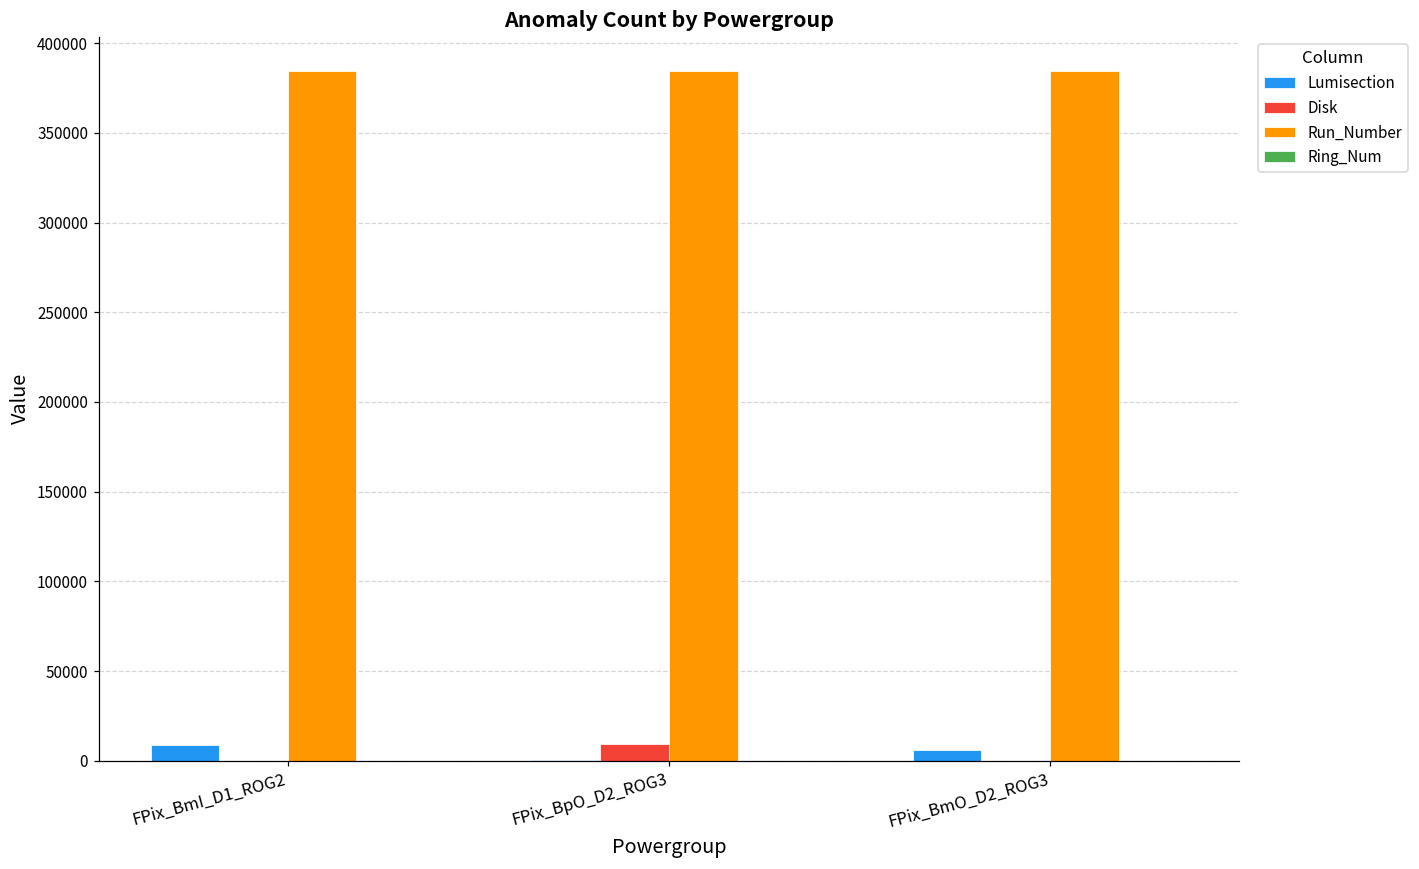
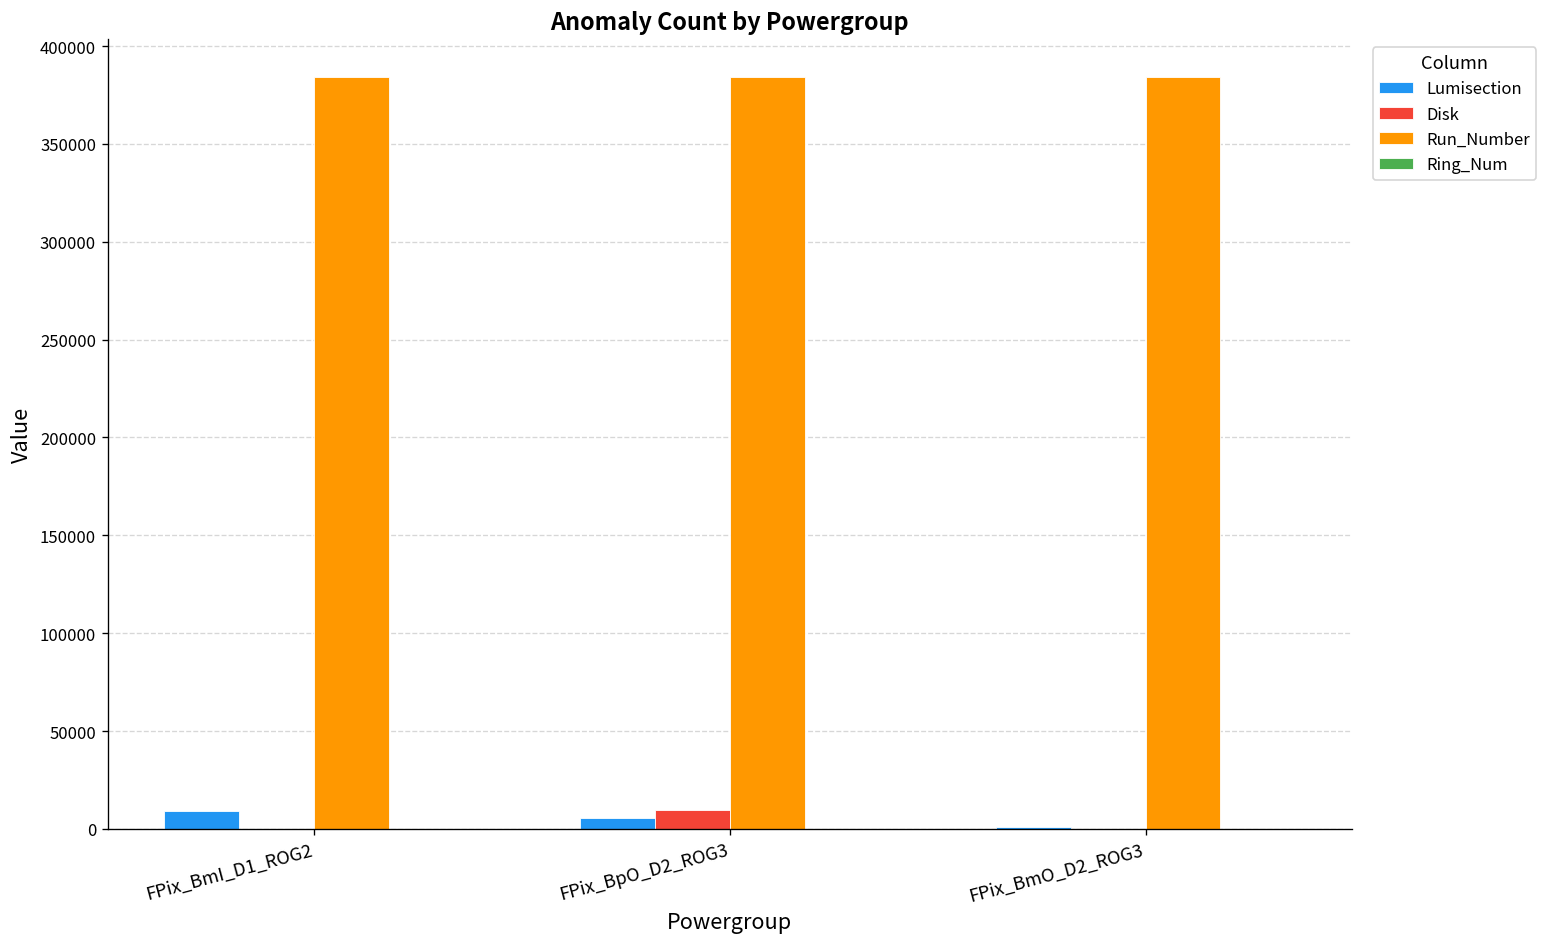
  {
    "Lumisection": {
      "FPix_BmI_D1_ROG2": 9000,
-     "FPix_BpO_D2_ROG3": 0,
-     "FPix_BmO_D2_ROG3": 6000
+     "FPix_BpO_D2_ROG3": 6000,
+     "FPix_BmO_D2_ROG3": 1000
    },
    "Disk": {
      "FPix_BpO_D2_ROG3": 9000
    },
    "Run_Number": {
      "FPix_BmI_D1_ROG2": 384000,
      "FPix_BpO_D2_ROG3": 384000,
      "FPix_BmO_D2_ROG3": 384000
    }
  }
